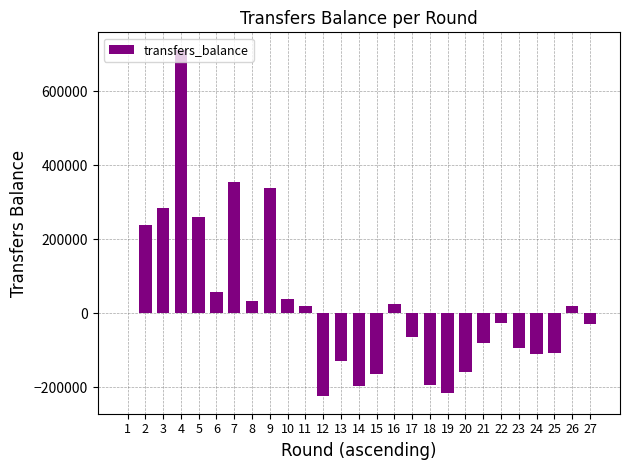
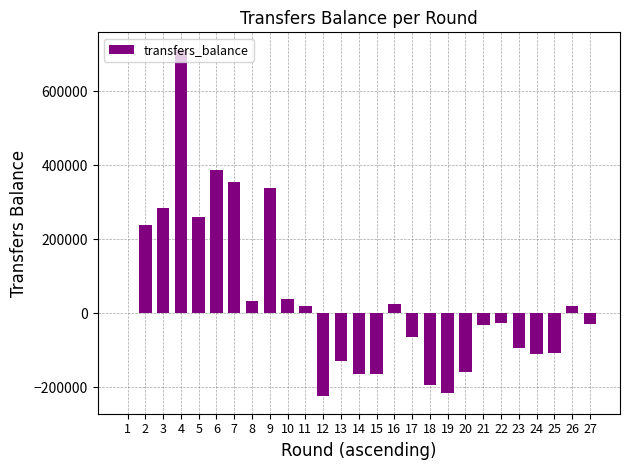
  {
    "1": 0,
    "2": 240000,
    "3": 280000,
    "5": 260000,
-   "6": 60000,
+   "6": 390000,
    "7": 360000,
    "8": 30000,
    "9": 340000,
    "10": 40000,
    "11": 20000,
    "12": -220000,
    "13": -130000,
-   "14": -200000,
+   "14": -160000,
    "15": -160000,
    "16": 20000,
    "17": -60000,
    "18": -190000,
    "19": -220000,
    "20": -160000,
-   "21": -80000,
+   "21": -30000,
    "22": -30000,
    "23": -90000,
    "24": -110000,
    "25": -110000,
    "26": 20000,
    "27": -30000
  }
